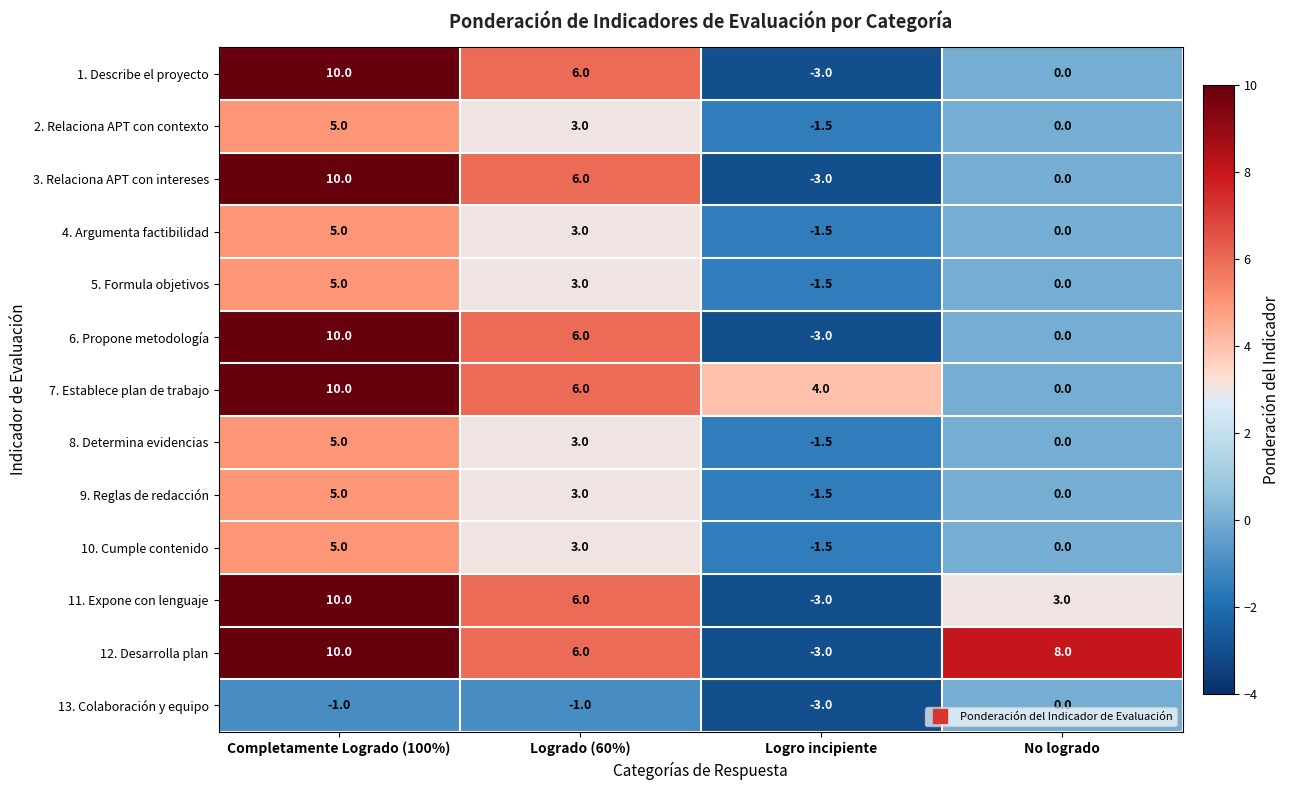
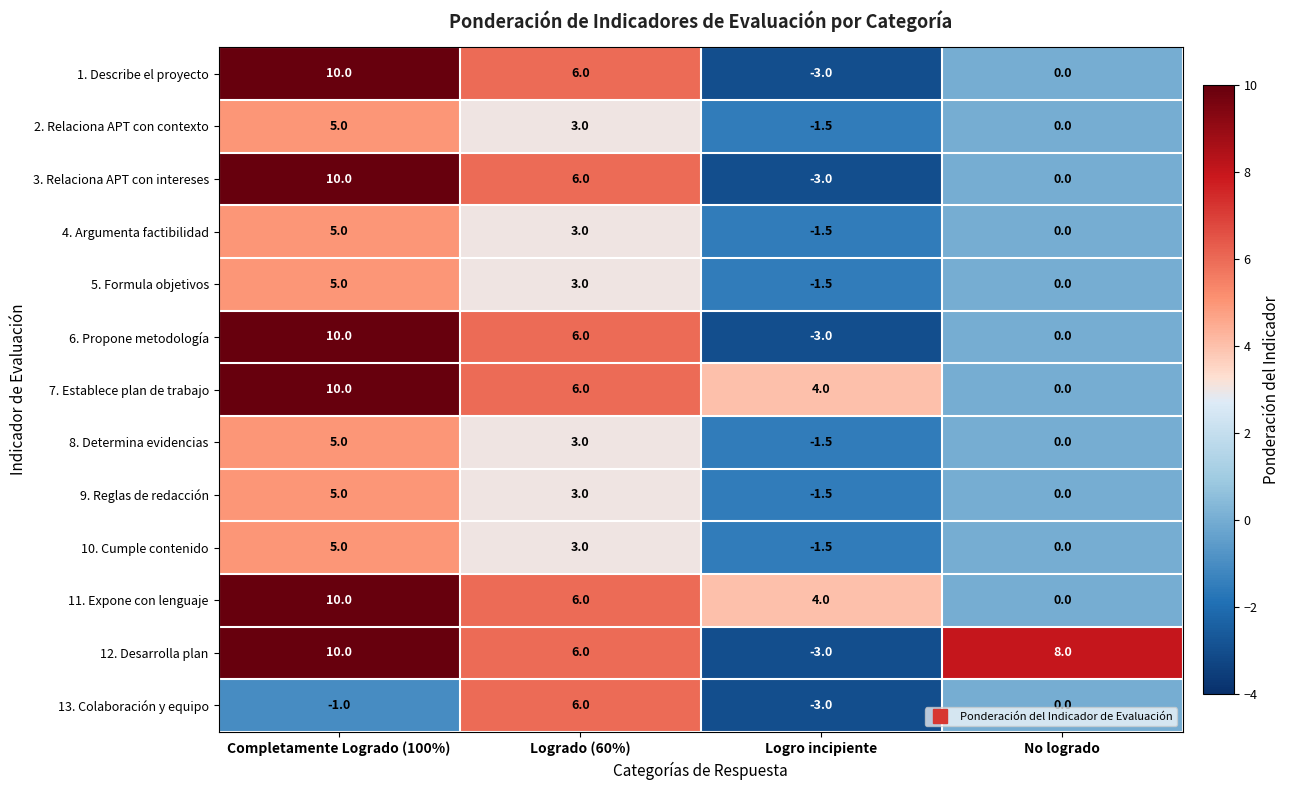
  {
    "1. Describe el proyecto": {
      "Completamente Logrado (100%)": 10.0,
      "Logrado (60%)": 6.0,
      "Logro incipiente": -3.0,
      "No logrado": 0.0
    },
    "2. Relaciona APT con contexto": {
      "Completamente Logrado (100%)": 5.0,
      "Logrado (60%)": 3.0,
      "Logro incipiente": -1.5,
      "No logrado": 0.0
    },
    "3. Relaciona APT con intereses": {
      "Completamente Logrado (100%)": 10.0,
      "Logrado (60%)": 6.0,
      "Logro incipiente": -3.0,
      "No logrado": 0.0
    },
    "4. Argumenta factibilidad": {
      "Completamente Logrado (100%)": 5.0,
      "Logrado (60%)": 3.0,
      "Logro incipiente": -1.5,
      "No logrado": 0.0
    },
    "5. Formula objetivos": {
      "Completamente Logrado (100%)": 5.0,
      "Logrado (60%)": 3.0,
      "Logro incipiente": -1.5,
      "No logrado": 0.0
    },
    "6. Propone metodología": {
      "Completamente Logrado (100%)": 10.0,
      "Logrado (60%)": 6.0,
      "Logro incipiente": -3.0,
      "No logrado": 0.0
    },
    "7. Establece plan de trabajo": {
      "Completamente Logrado (100%)": 10.0,
      "Logrado (60%)": 6.0,
      "Logro incipiente": 4.0,
      "No logrado": 0.0
    },
    "8. Determina evidencias": {
      "Completamente Logrado (100%)": 5.0,
      "Logrado (60%)": 3.0,
      "Logro incipiente": -1.5,
      "No logrado": 0.0
    },
    "9. Reglas de redacción": {
      "Completamente Logrado (100%)": 5.0,
      "Logrado (60%)": 3.0,
      "Logro incipiente": -1.5,
      "No logrado": 0.0
    },
    "10. Cumple contenido": {
      "Completamente Logrado (100%)": 5.0,
      "Logrado (60%)": 3.0,
      "Logro incipiente": -1.5,
      "No logrado": 0.0
    },
    "11. Expone con lenguaje": {
      "Completamente Logrado (100%)": 10.0,
      "Logrado (60%)": 6.0,
-     "Logro incipiente": -3.0,
-     "No logrado": 3.0
+     "Logro incipiente": 4.0,
+     "No logrado": 0.0
    },
    "12. Desarrolla plan": {
      "Completamente Logrado (100%)": 10.0,
      "Logrado (60%)": 6.0,
      "Logro incipiente": -3.0,
      "No logrado": 8.0
    },
    "13. Colaboración y equipo": {
      "Completamente Logrado (100%)": -1.0,
-     "Logrado (60%)": -1.0,
+     "Logrado (60%)": 6.0,
      "Logro incipiente": -3.0
    }
  }
